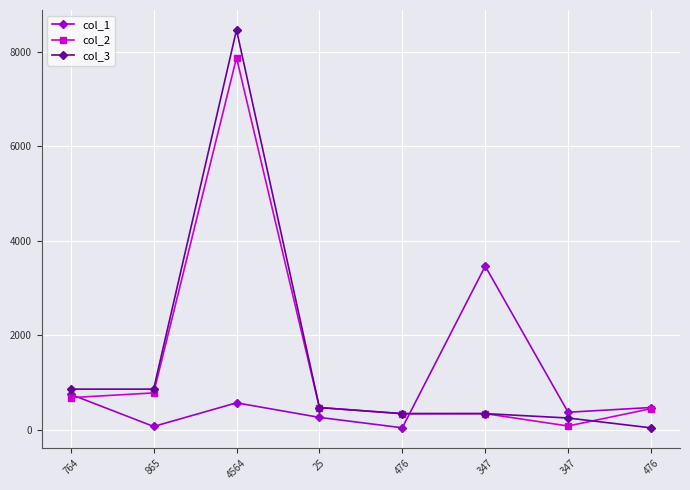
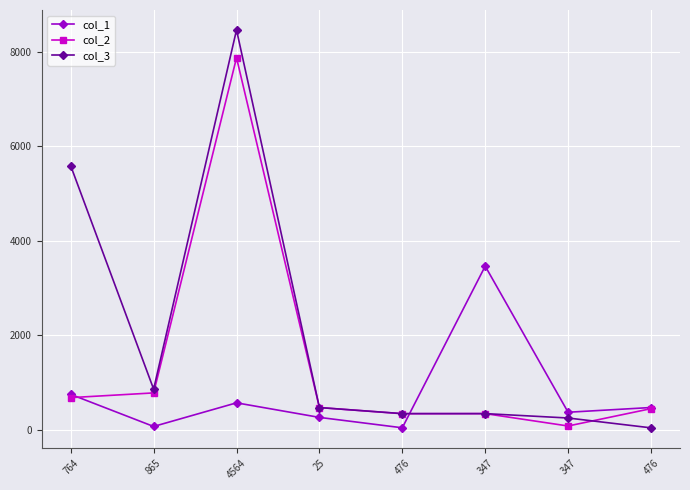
  {
    "col_3": {
-     "764": 900,
+     "764": 5600,
      "865": 900,
      "4564": 8500
    }
  }
